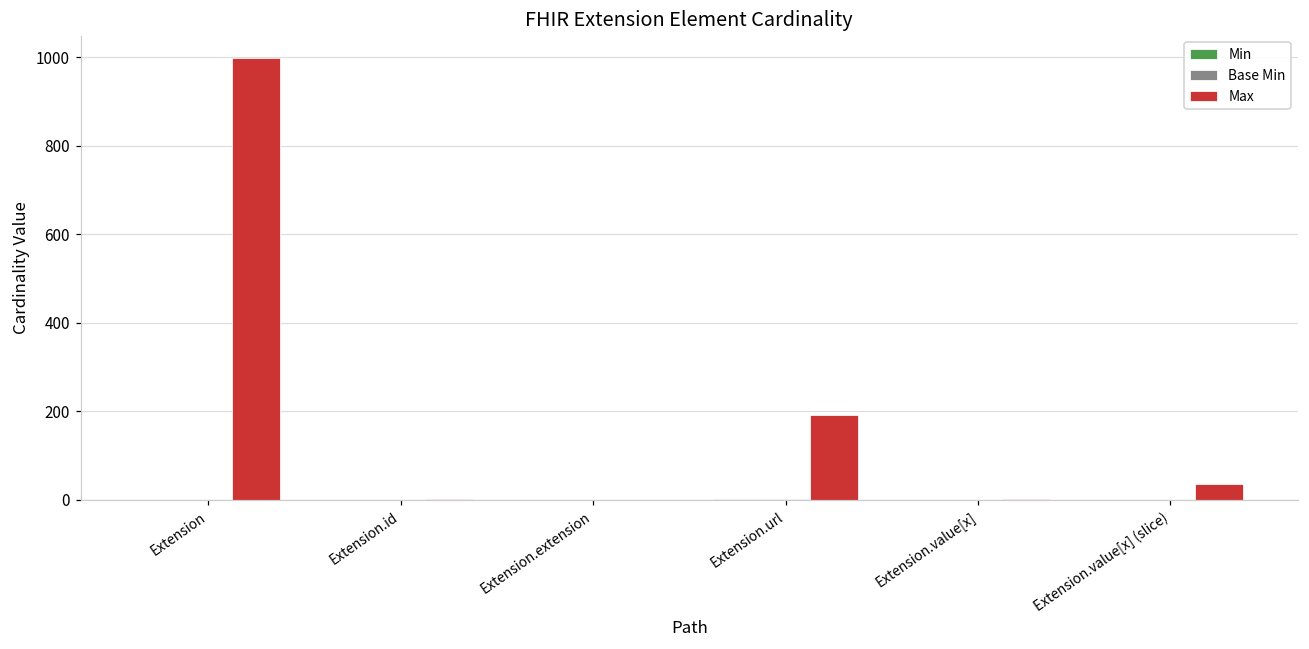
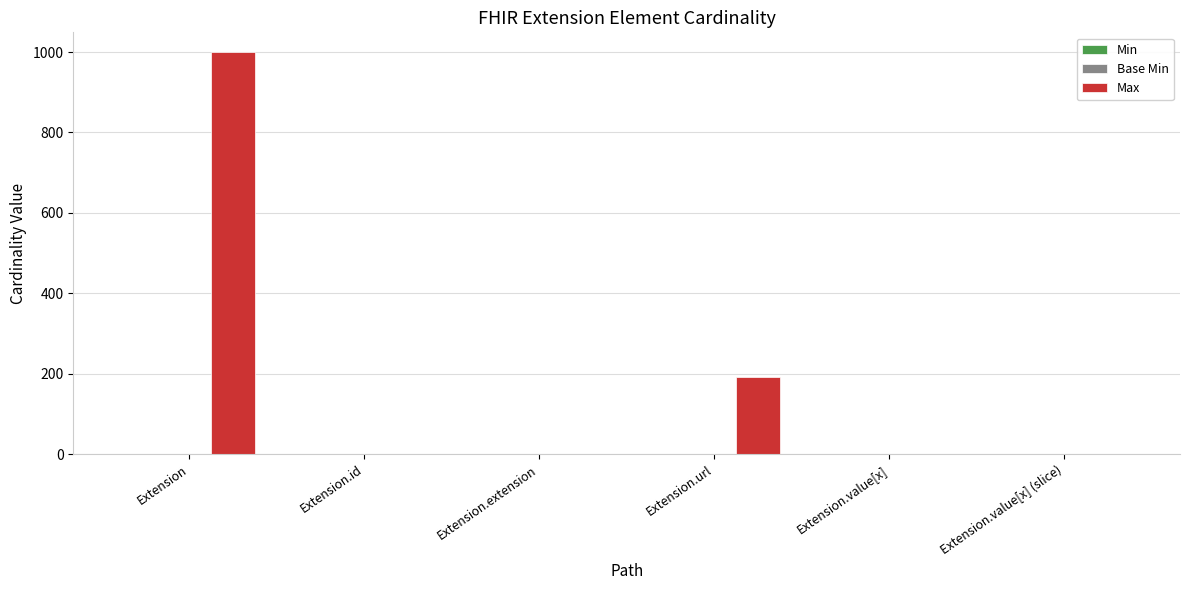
  {
    "Min": {
      "Extension": 0,
      "Extension.id": 0,
      "Extension.extension": 0,
      "Extension.value[x]": 0,
      "Extension.value[x] (slice)": 0
    },
    "Base Min": {
      "Extension": 0,
      "Extension.id": 0,
      "Extension.extension": 0,
      "Extension.value[x]": 0,
      "Extension.value[x] (slice)": 0
    },
    "Max": {
      "Extension": 1000,
      "Extension.extension": 0,
      "Extension.url": 190,
-     "Extension.value[x] (slice)": 40
+     "Extension.value[x] (slice)": 0
    }
  }
